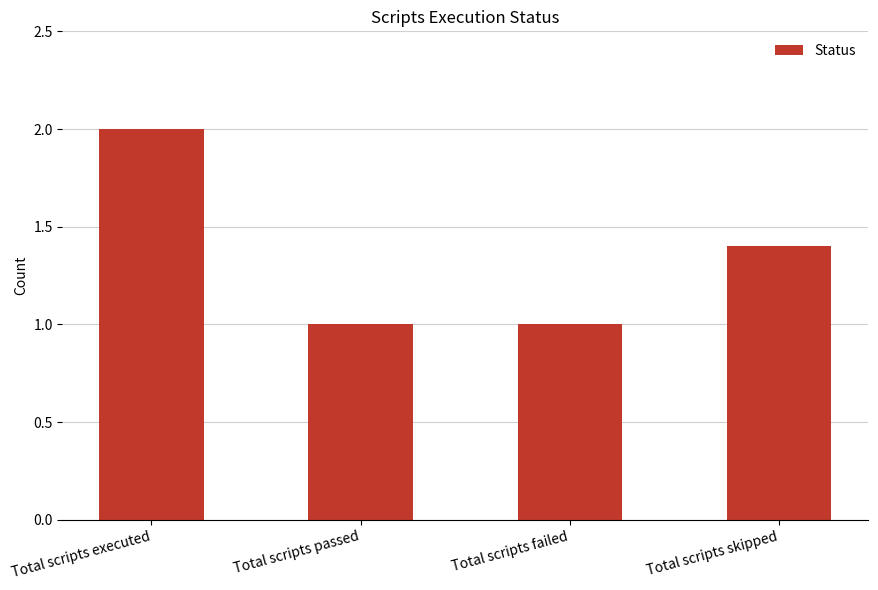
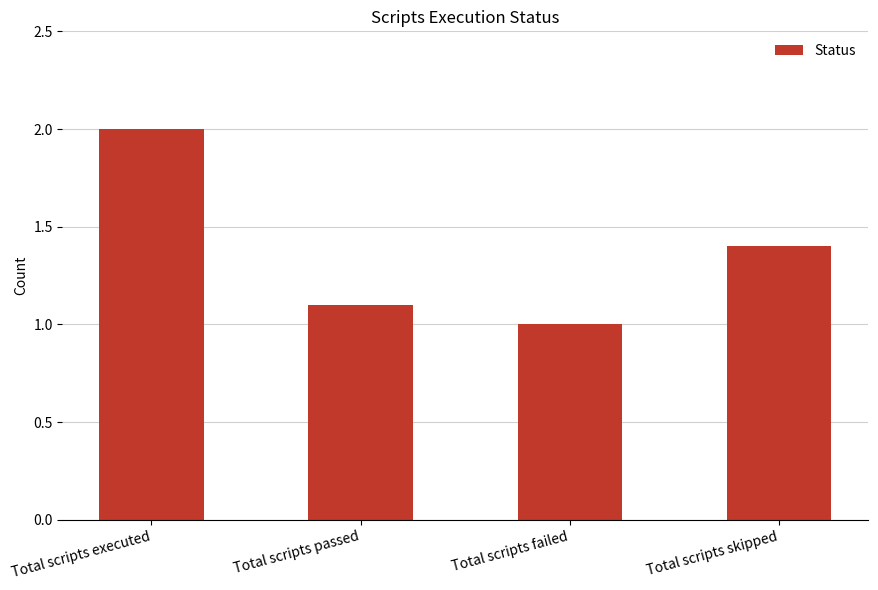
  {
    "Total scripts executed": 2.0,
-   "Total scripts passed": 1.0,
+   "Total scripts passed": 1.1,
    "Total scripts failed": 1.0,
    "Total scripts skipped": 1.4
  }
